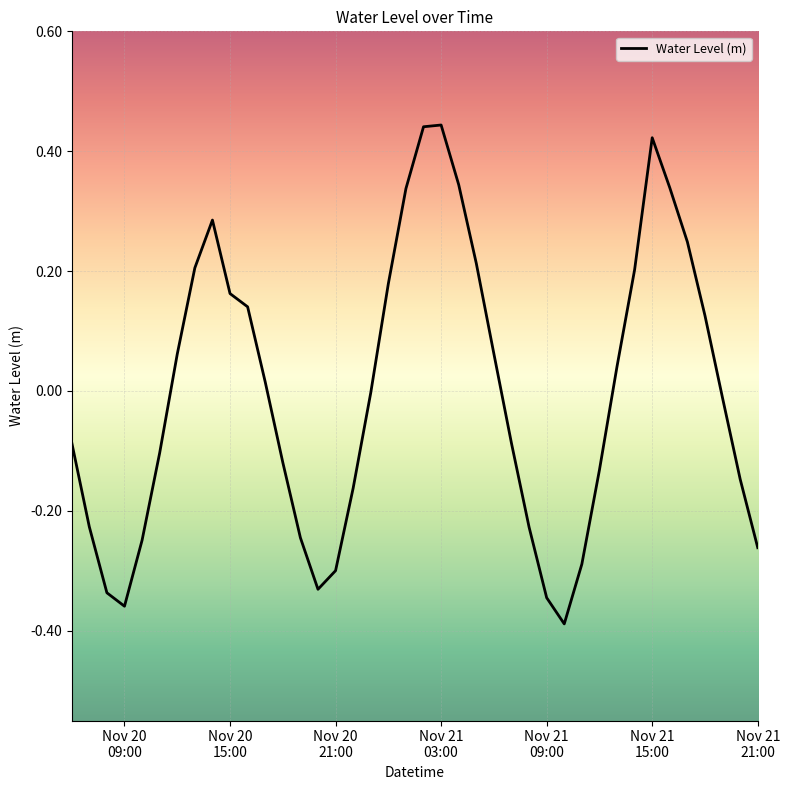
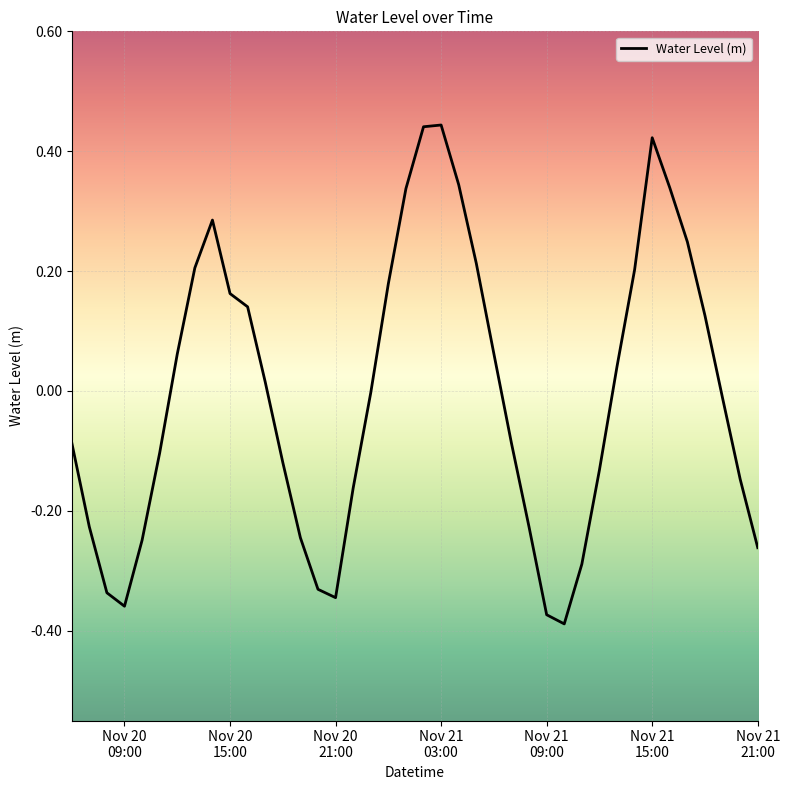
  {
    "Nov 20 09:00": -0.36,
    "Nov 20 15:00": 0.16,
-   "Nov 20 21:00": -0.30,
+   "Nov 20 21:00": -0.34,
    "Nov 21 03:00": 0.44,
-   "Nov 21 09:00": -0.35,
+   "Nov 21 09:00": -0.37,
    "Nov 21 15:00": 0.42,
    "Nov 21 21:00": -0.26
  }
